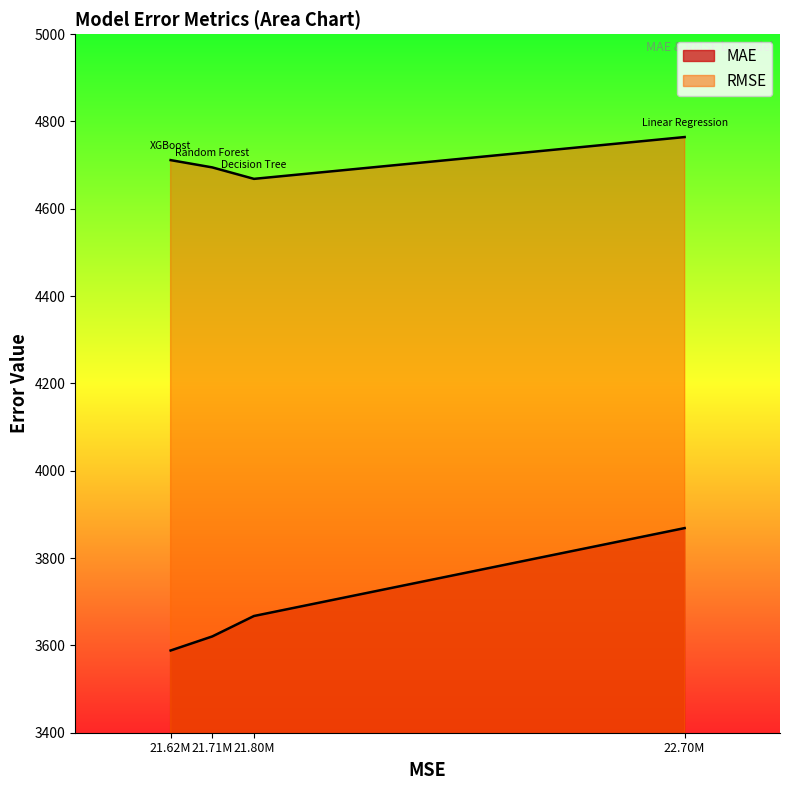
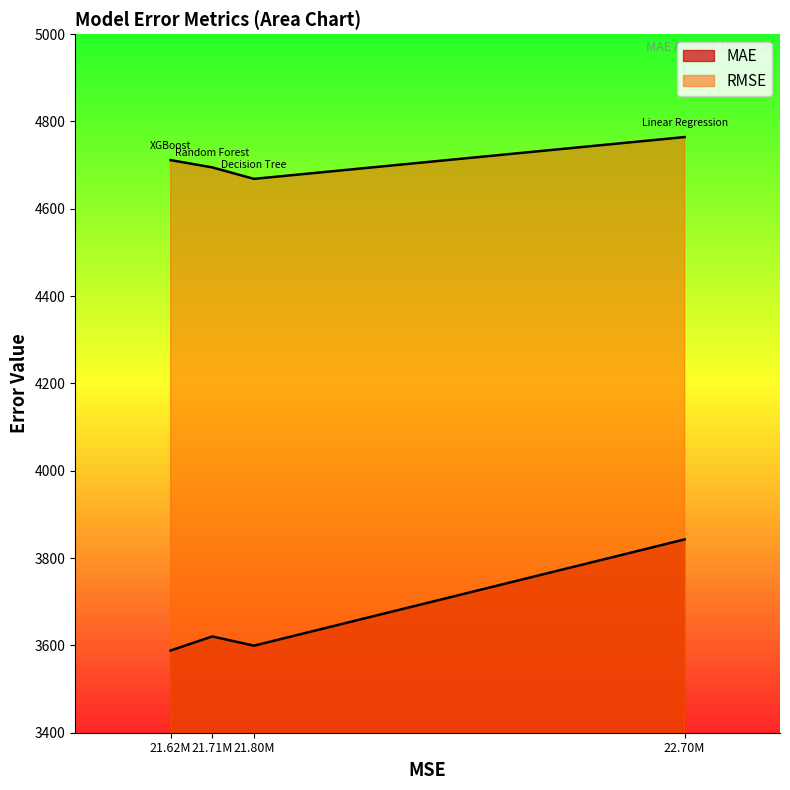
  {
    "MAE": {
      "21.62M": 3590,
      "21.71M": 3620,
-     "21.80M": 3670,
-     "22.70M": 3870
+     "21.80M": 3600,
+     "22.70M": 3840
    },
    "RMSE": {
      "21.62M": 4710,
      "21.71M": 4690,
      "21.80M": 4670,
      "22.70M": 4760
    }
  }
